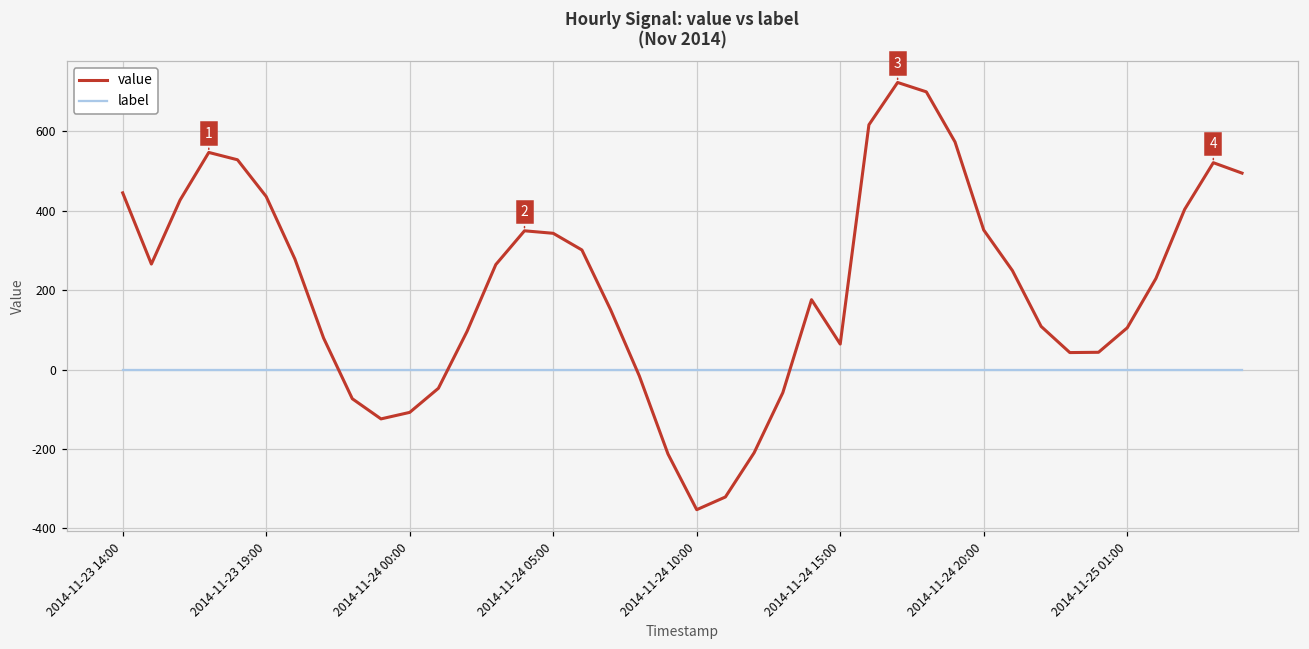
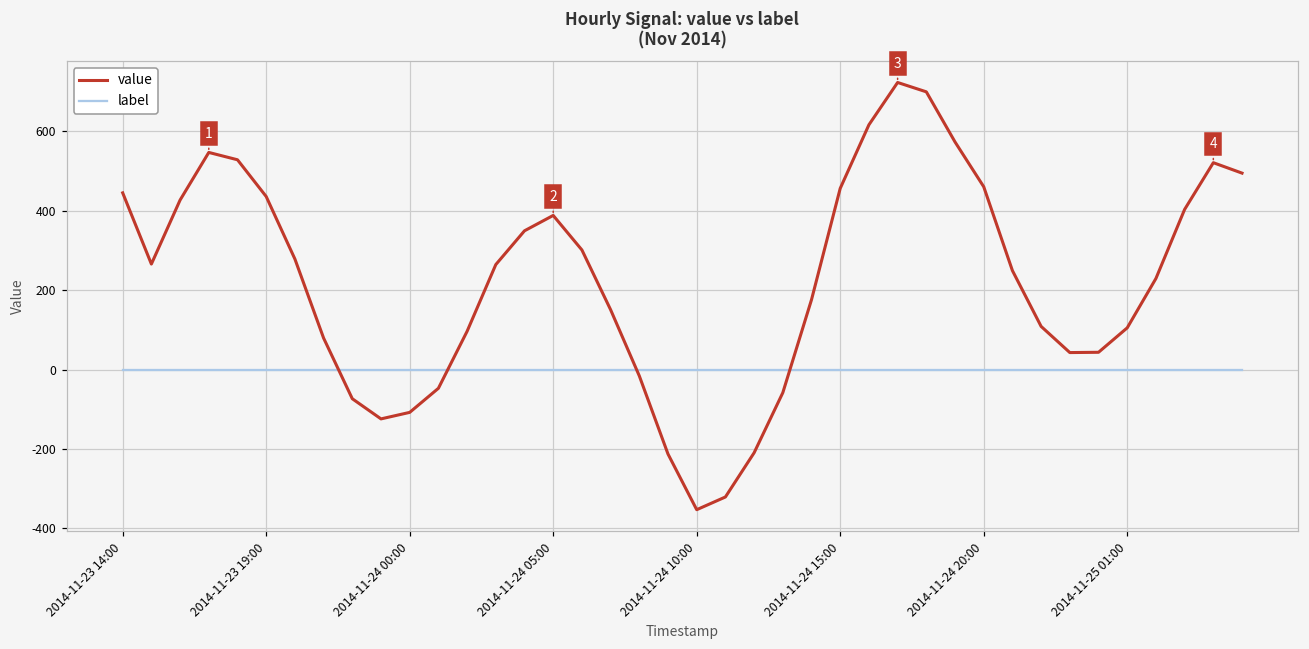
  {
    "value": {
      "2014-11-23 14:00": 450,
      "2014-11-23 19:00": 440,
      "2014-11-24 00:00": -110,
-     "2014-11-24 05:00": 340,
+     "2014-11-24 05:00": 390,
      "2014-11-24 10:00": -350,
-     "2014-11-24 15:00": 60,
-     "2014-11-24 20:00": 350,
+     "2014-11-24 15:00": 460,
+     "2014-11-24 20:00": 460,
      "2014-11-25 01:00": 110
    },
    "label": {
      "2014-11-23 14:00": 0,
      "2014-11-23 19:00": 0,
      "2014-11-24 00:00": 0,
      "2014-11-24 05:00": 0,
      "2014-11-24 10:00": 0,
      "2014-11-24 15:00": 0,
      "2014-11-24 20:00": 0,
      "2014-11-25 01:00": 0
    }
  }
